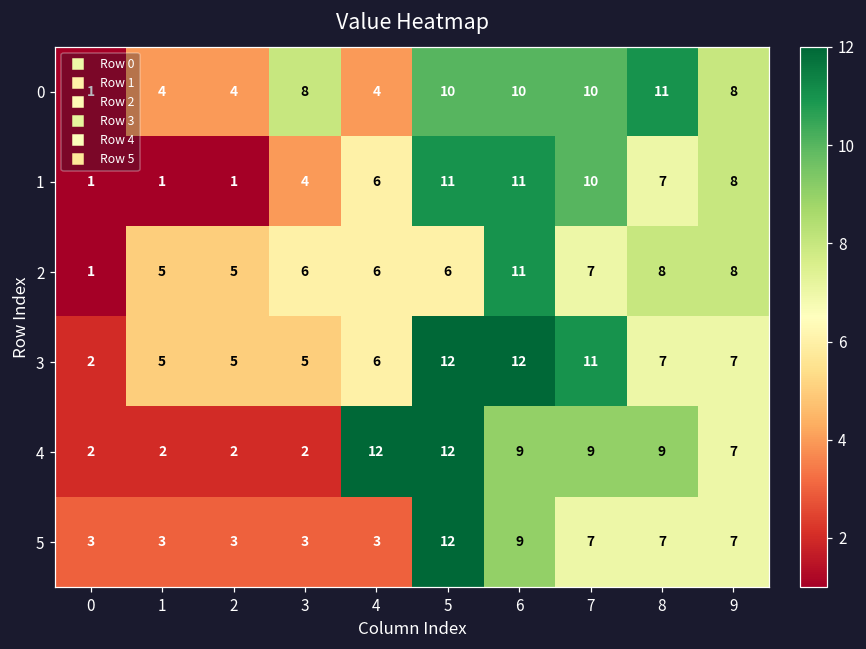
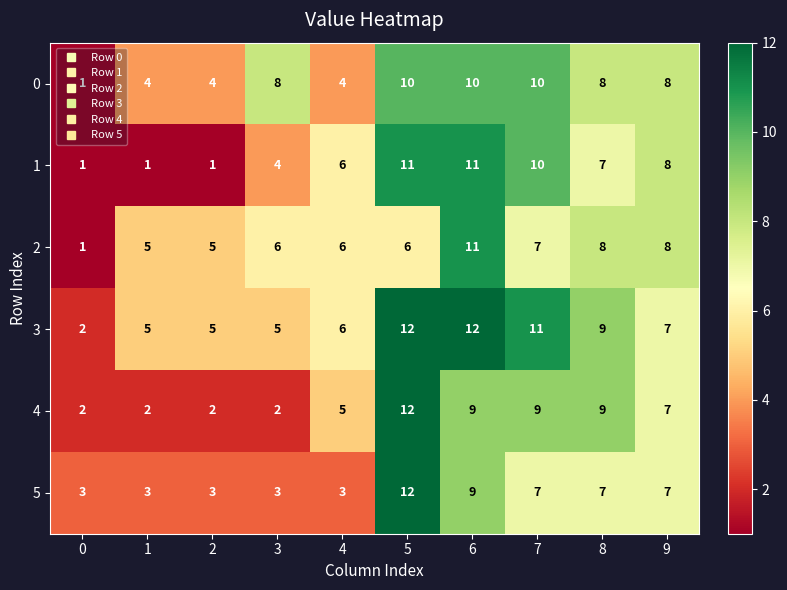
  {
    "0": {
      "1": 4,
      "2": 4,
      "3": 8,
      "4": 4,
      "5": 10,
      "6": 10,
      "7": 10,
-     "8": 11,
+     "8": 8,
      "9": 8
    },
    "1": {
      "0": 1,
      "1": 1,
      "2": 1,
      "3": 4,
      "4": 6,
      "5": 11,
      "6": 11,
      "7": 10,
      "8": 7,
      "9": 8
    },
    "2": {
      "0": 1,
      "1": 5,
      "2": 5,
      "3": 6,
      "4": 6,
      "5": 6,
      "6": 11,
      "7": 7,
      "8": 8,
      "9": 8
    },
    "3": {
      "0": 2,
      "1": 5,
      "2": 5,
      "3": 5,
      "4": 6,
      "5": 12,
      "6": 12,
      "7": 11,
-     "8": 7,
+     "8": 9,
      "9": 7
    },
    "4": {
      "0": 2,
      "1": 2,
      "2": 2,
      "3": 2,
-     "4": 12,
+     "4": 5,
      "5": 12,
      "6": 9,
      "7": 9,
      "8": 9,
      "9": 7
    },
    "5": {
      "0": 3,
      "1": 3,
      "2": 3,
      "3": 3,
      "4": 3,
      "5": 12,
      "6": 9,
      "7": 7,
      "8": 7,
      "9": 7
    }
  }
